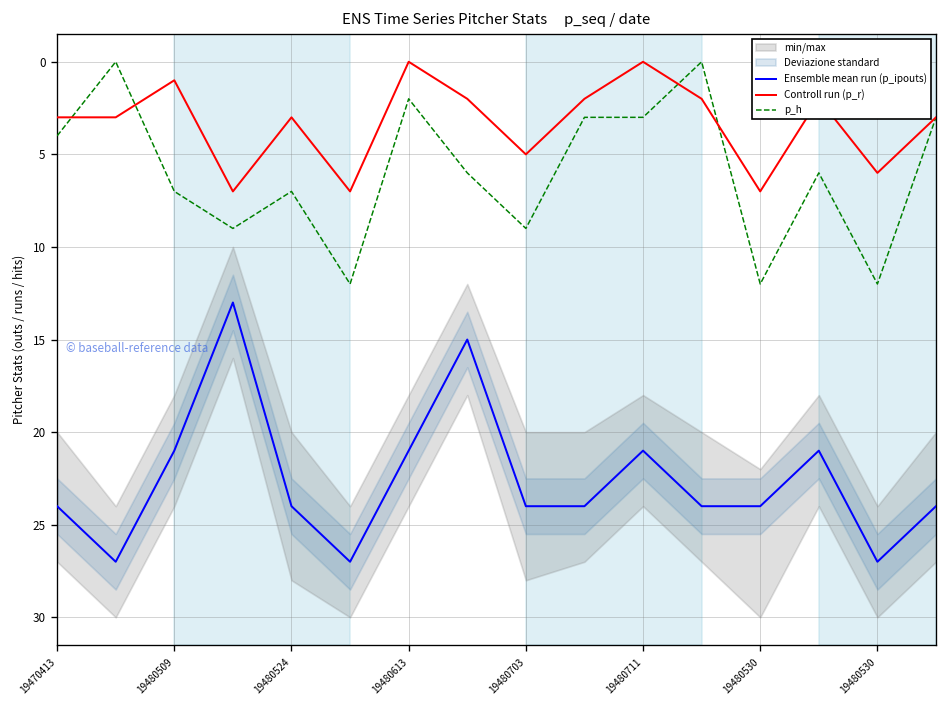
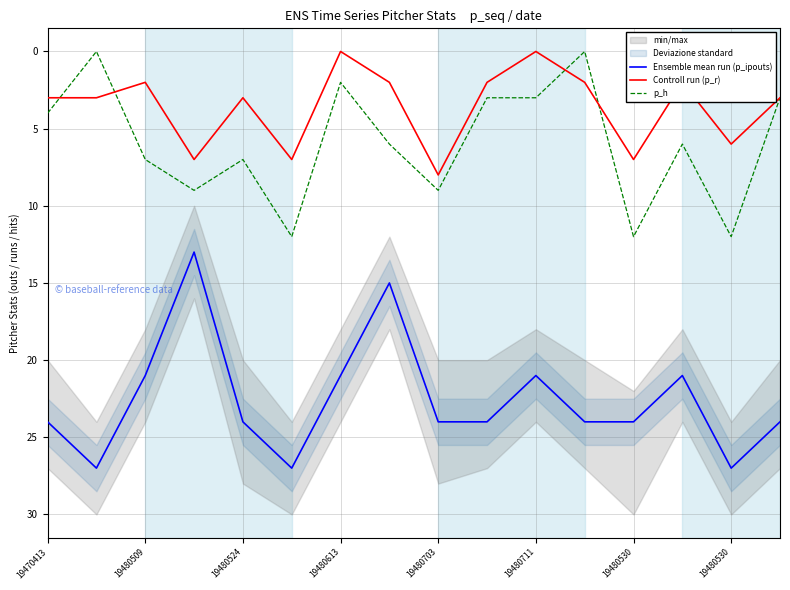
  {
    "Ensemble mean run (p_ipouts)": {
      "19470413": 24,
      "19480509": 21,
      "19480524": 24,
      "19480613": 21,
      "19480703": 24
    },
    "Controll run (p_r)": {
      "19470413": 3,
-     "19480509": 1,
+     "19480509": 2,
      "19480524": 3,
      "19480613": 0,
-     "19480703": 5
+     "19480703": 8
    },
    "p_h": {
      "19470413": 4,
      "19480509": 7,
      "19480524": 7,
      "19480613": 2,
      "19480703": 9
    }
  }
